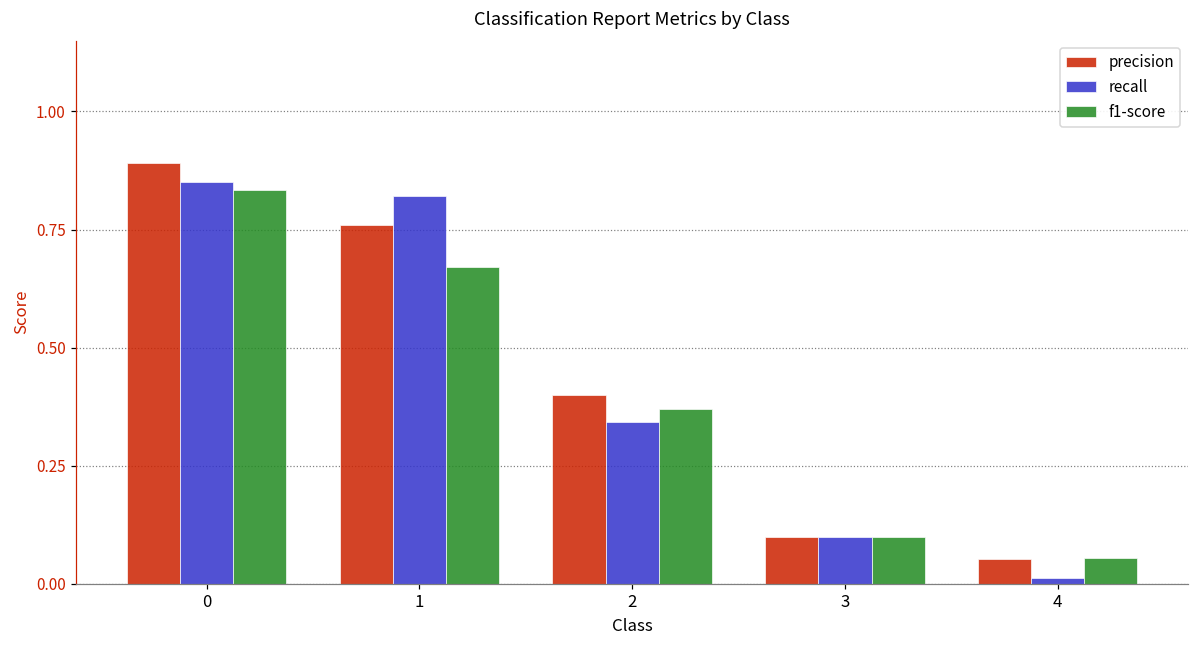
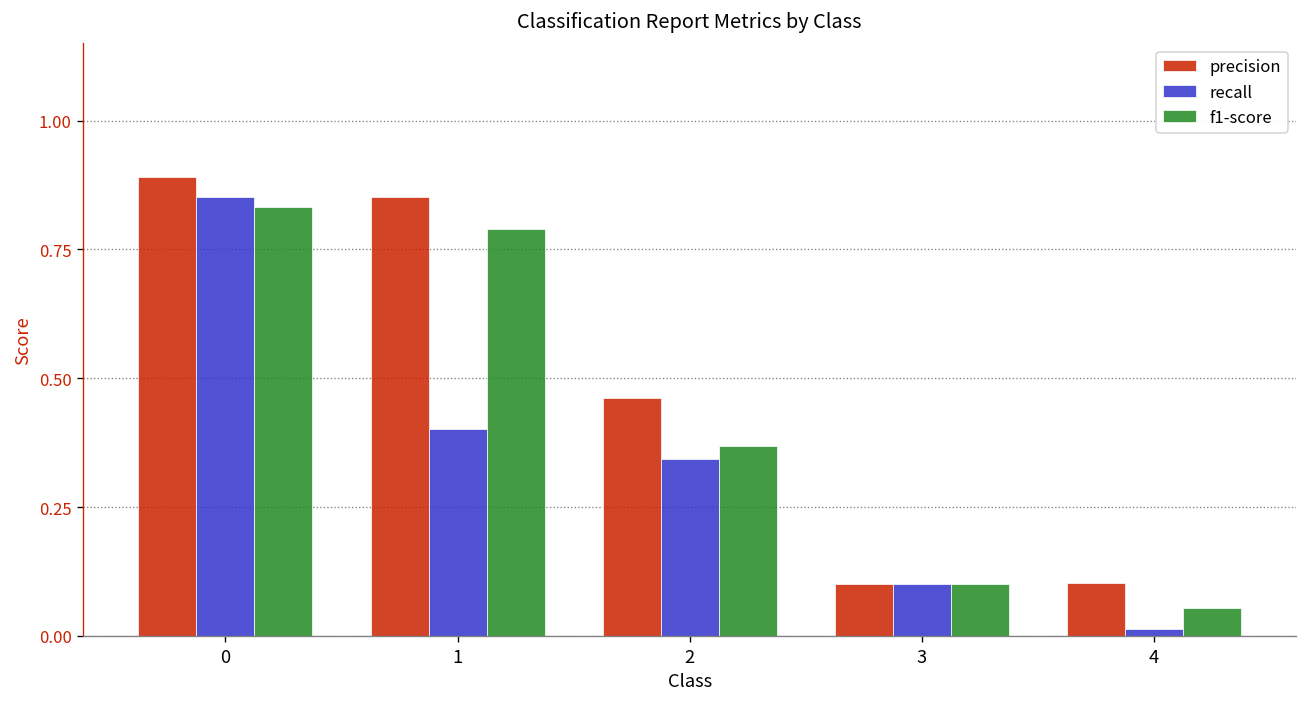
  {
    "precision": {
      "0": 0.89,
-     "1": 0.76,
-     "2": 0.40,
+     "1": 0.85,
+     "2": 0.46,
      "3": 0.10,
-     "4": 0.05
+     "4": 0.10
    },
    "recall": {
      "0": 0.85,
-     "1": 0.82,
+     "1": 0.40,
      "2": 0.34,
      "3": 0.10,
      "4": 0.01
    },
    "f1-score": {
      "0": 0.83,
-     "1": 0.67,
+     "1": 0.79,
      "2": 0.37,
      "3": 0.10,
      "4": 0.05
    }
  }
